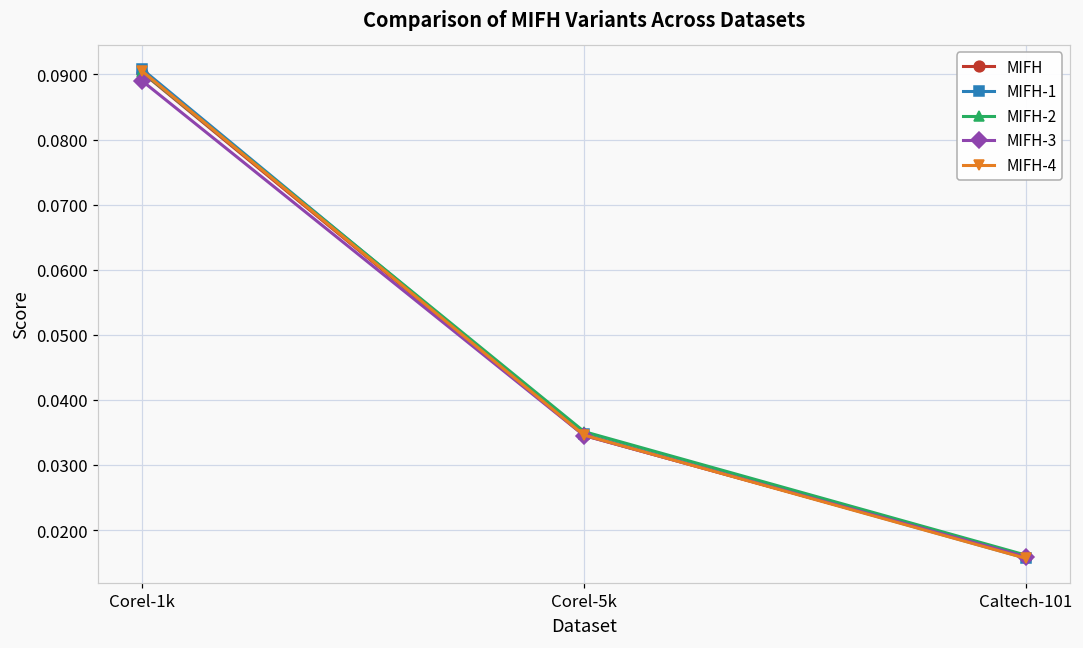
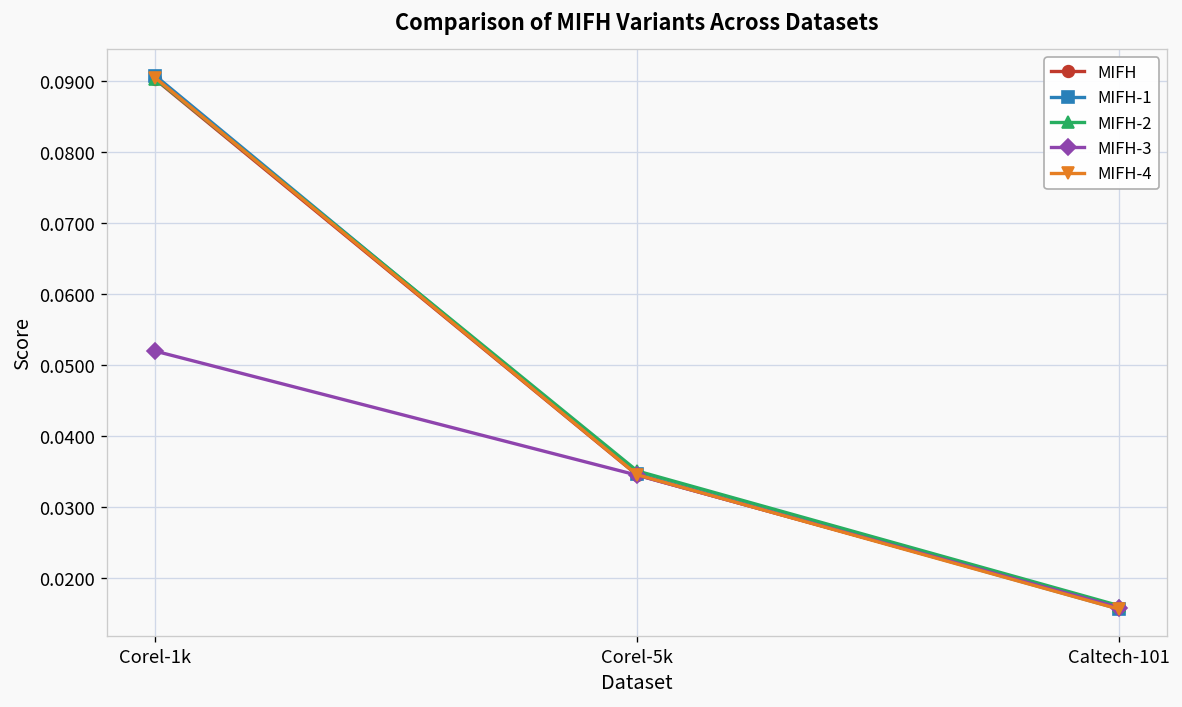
  {
    "MIFH-3": {
-     "Corel-1k": 0.089
+     "Corel-1k": 0.052
    }
  }
